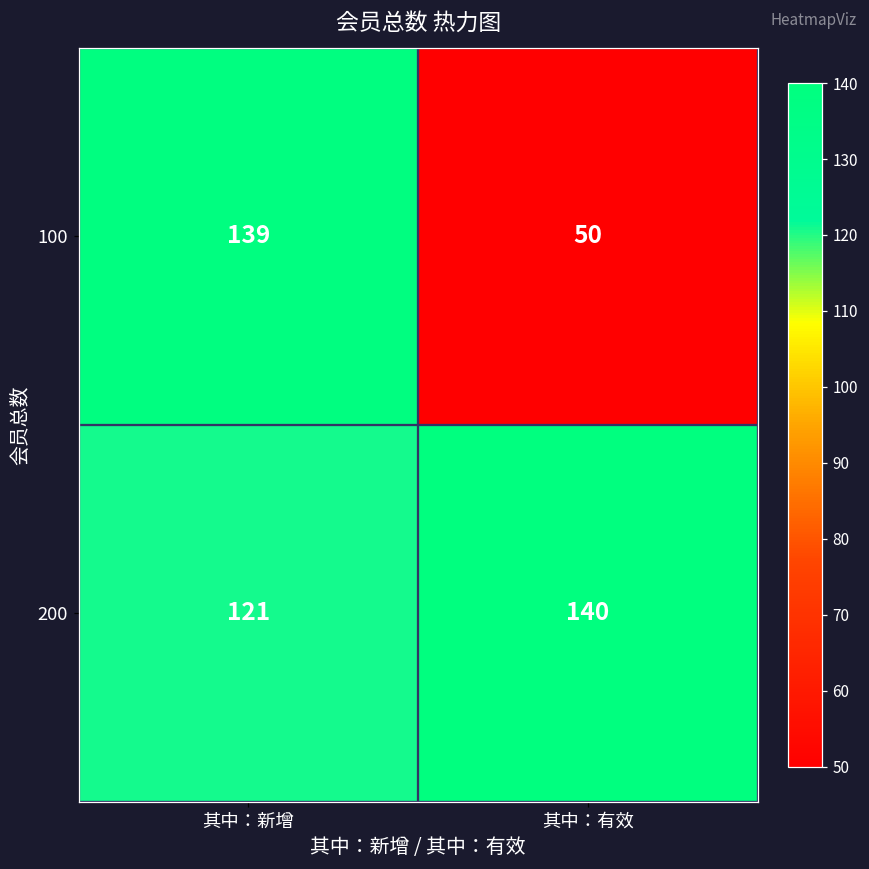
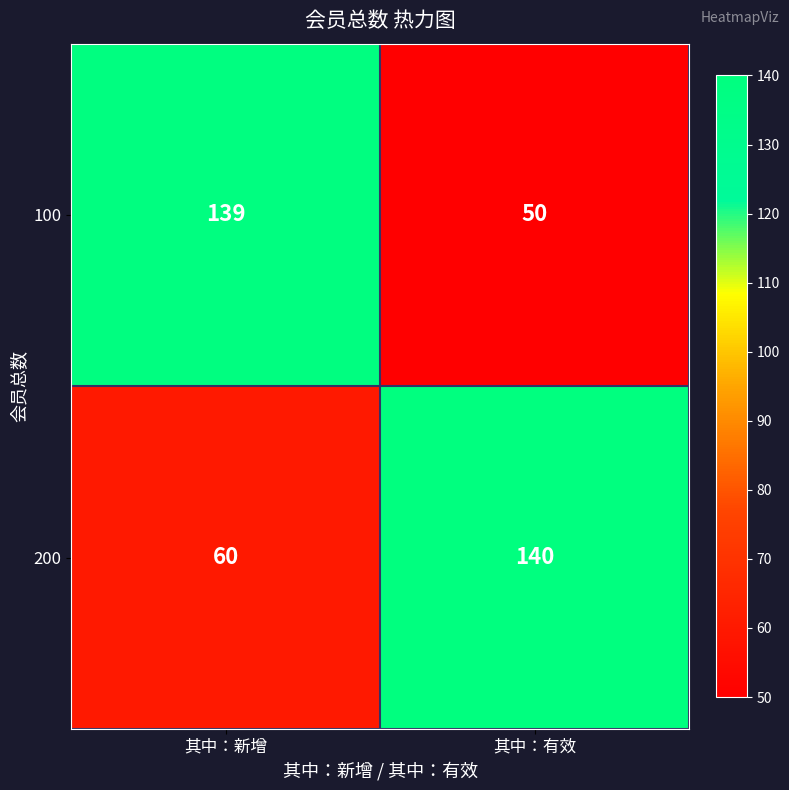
  {
    "100": {
      "其中：新增": 139,
      "其中：有效": 50
    },
    "200": {
-     "其中：新增": 121,
+     "其中：新增": 60,
      "其中：有效": 140
    }
  }
